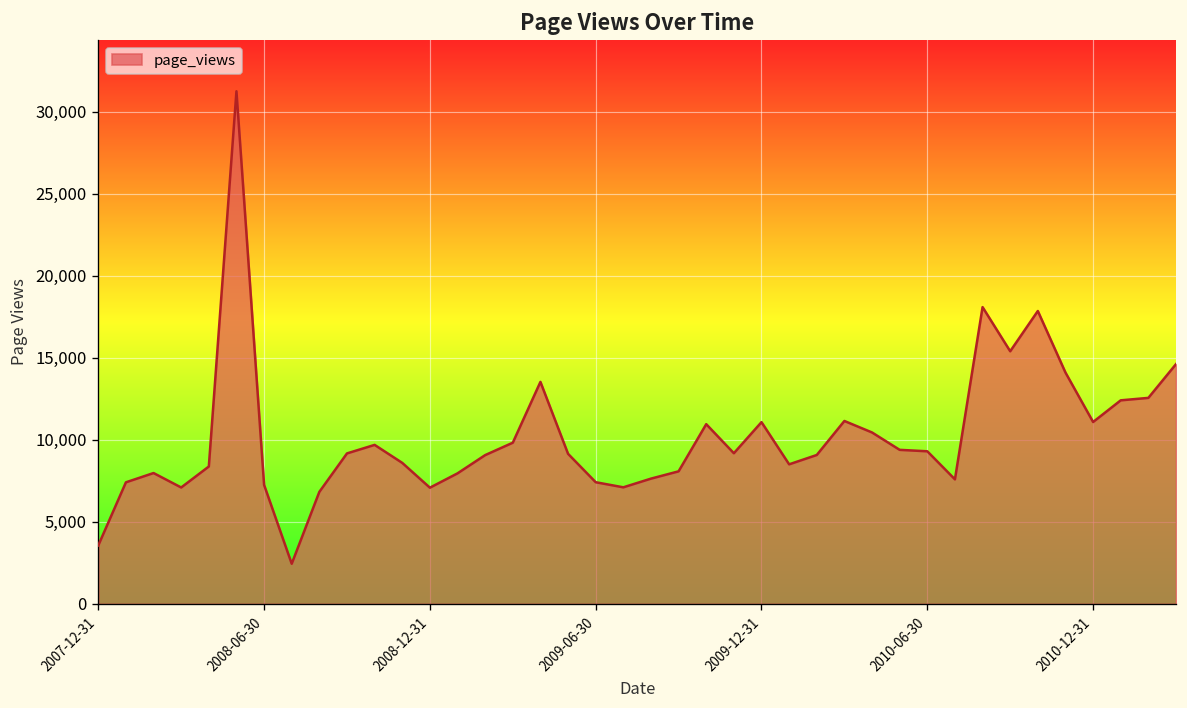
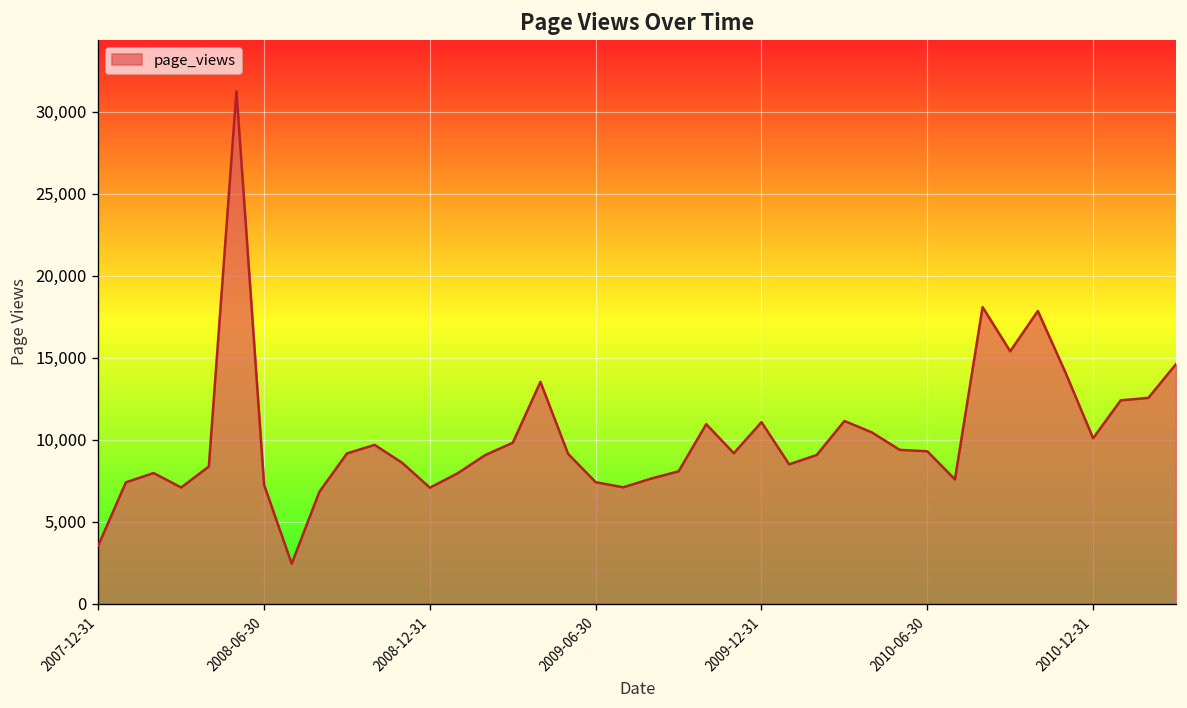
  {
    "2007-12-31": "3,600",
    "2008-06-30": "7,300",
    "2008-12-31": "7,100",
    "2009-06-30": "7,400",
    "2009-12-31": "11,100",
    "2010-06-30": "9,300",
-   "2010-12-31": "11,100"
+   "2010-12-31": "10,100"
  }
